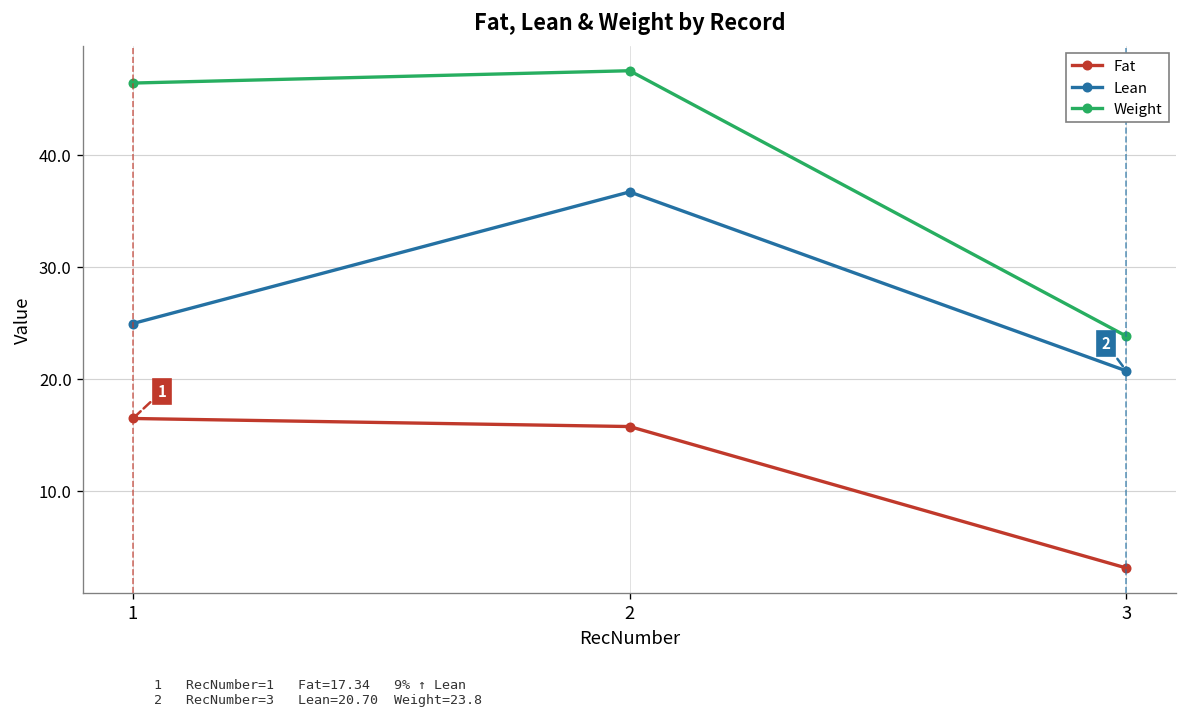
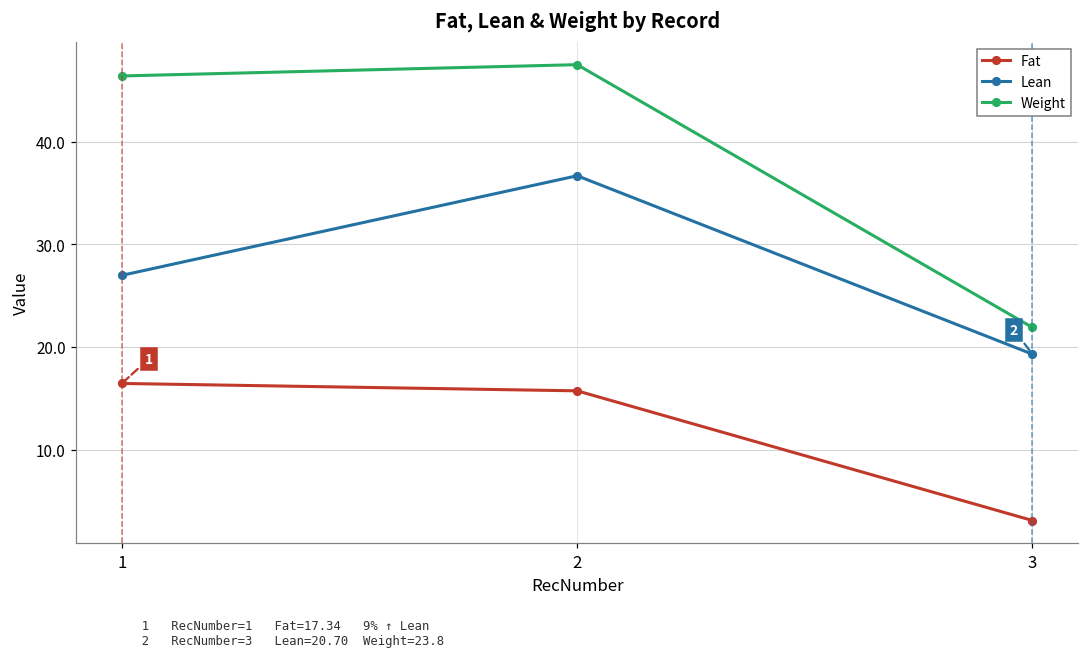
  {
    "Fat": {
      "1": 16,
      "2": 16,
      "3": 3
    },
    "Lean": {
-     "1": 25,
+     "1": 27,
      "2": 37,
-     "3": 21
+     "3": 19
    },
    "Weight": {
      "1": 46,
      "2": 48,
-     "3": 24
+     "3": 22
    }
  }
